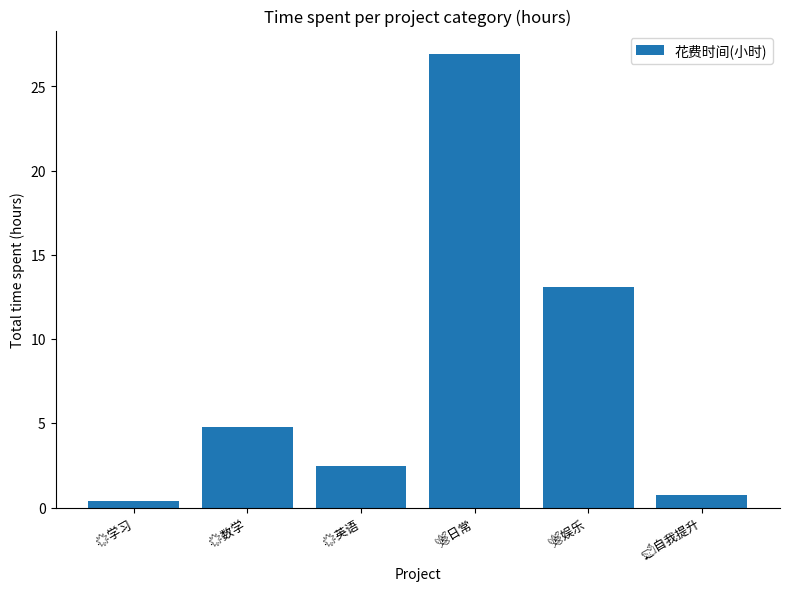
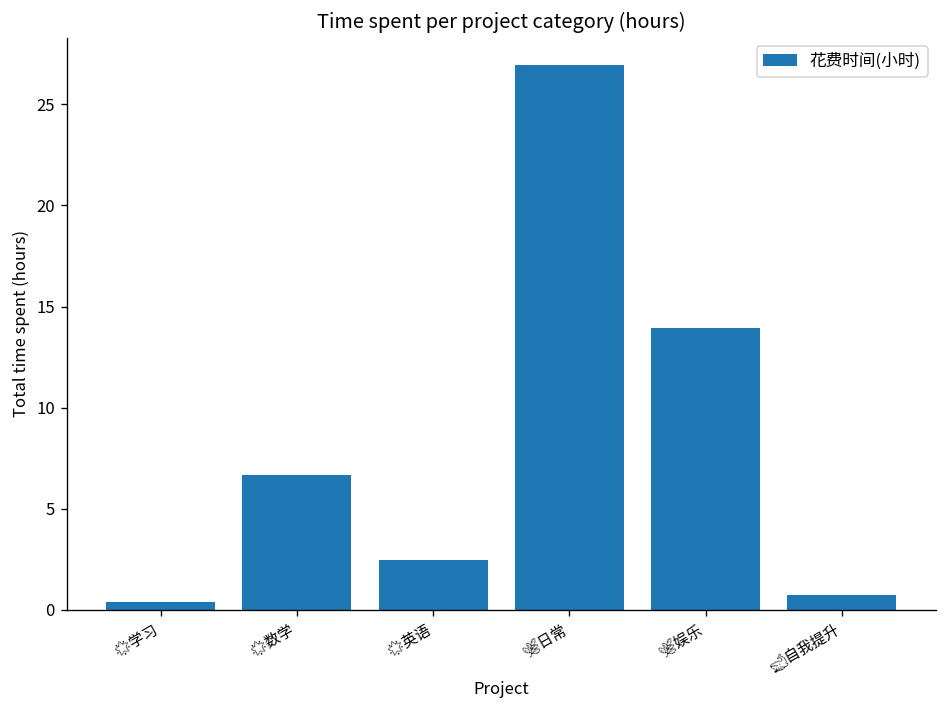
  {
    "🌟学习": 0.4,
-   "🌟数学": 4.8,
+   "🌟数学": 6.7,
    "🌟英语": 2.5,
    "🌿日常": 26.9,
-   "🌿娱乐": 13.1,
+   "🌿娱乐": 14.0,
    "🐋自我提升": 0.7
  }
